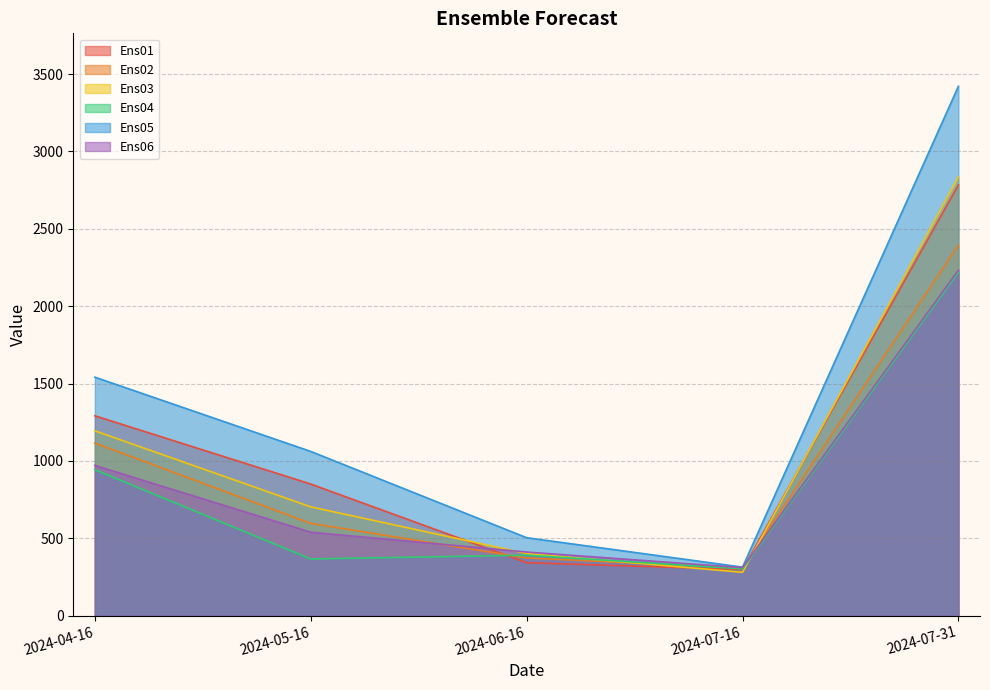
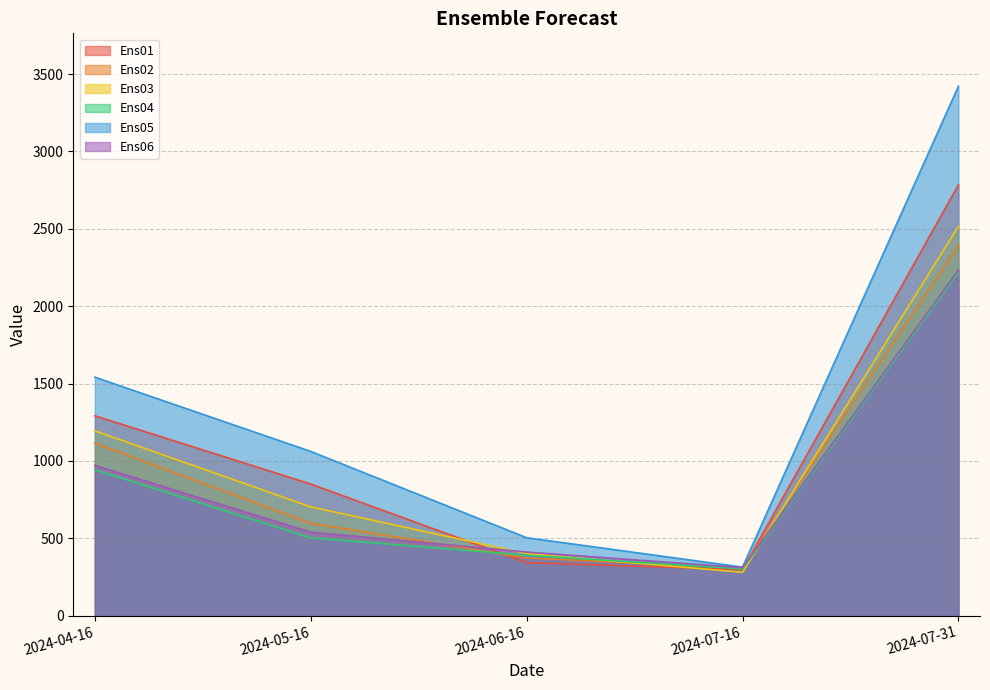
  {
    "Ens03": {
      "2024-04-16": 1190,
      "2024-05-16": 700,
      "2024-07-16": 280,
-     "2024-07-31": 2840
+     "2024-07-31": 2520
    },
    "Ens04": {
      "2024-04-16": 940,
-     "2024-05-16": 370
+     "2024-05-16": 500
    },
    "Ens05": {
      "2024-04-16": 1540,
      "2024-05-16": 1060,
      "2024-06-16": 500,
      "2024-07-31": 3420
    },
    "Ens06": {
      "2024-04-16": 970,
      "2024-05-16": 540
    }
  }
